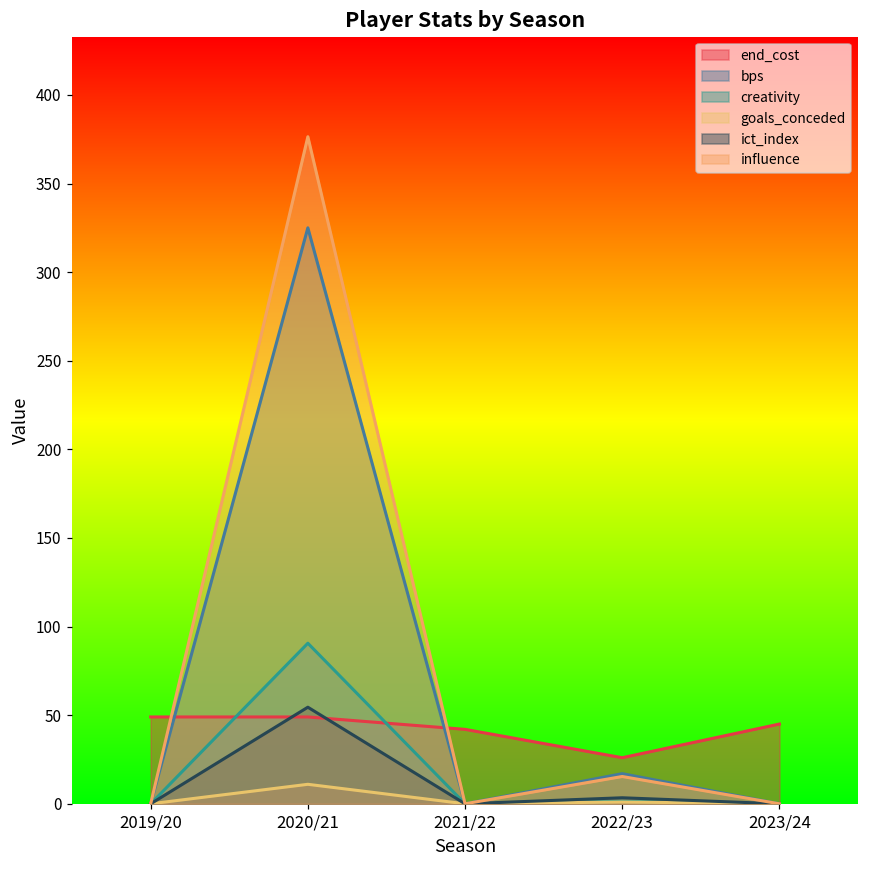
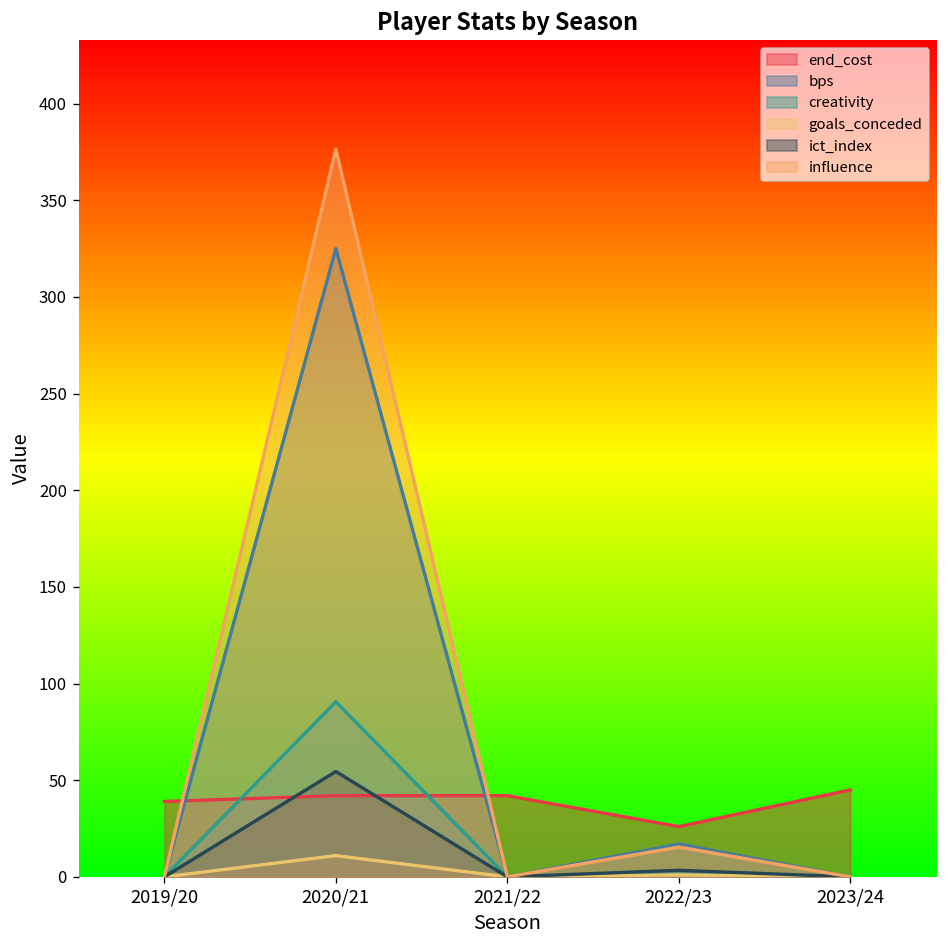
  {
    "end_cost": {
-     "2019/20": 49,
-     "2020/21": 49,
+     "2019/20": 39,
+     "2020/21": 42,
      "2021/22": 42,
      "2022/23": 26,
      "2023/24": 45
    },
    "ict_index": {
      "2020/21": 55,
      "2022/23": 3
    }
  }
